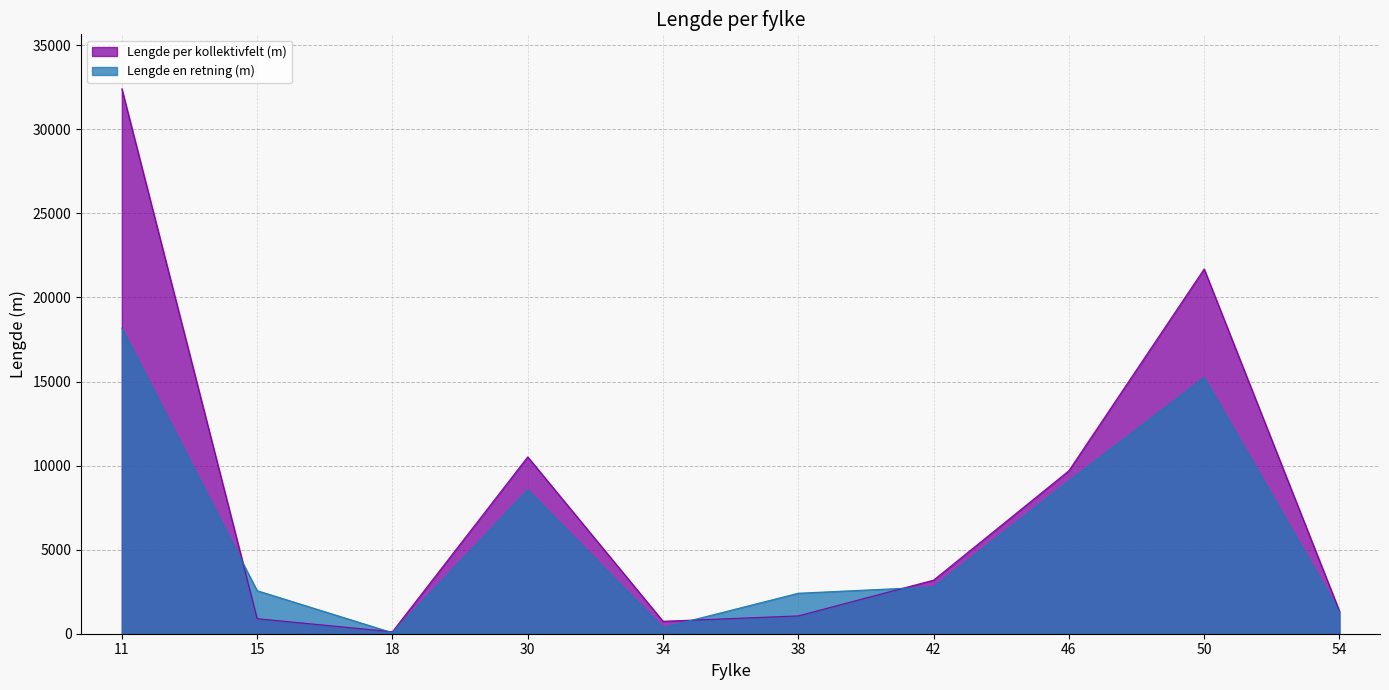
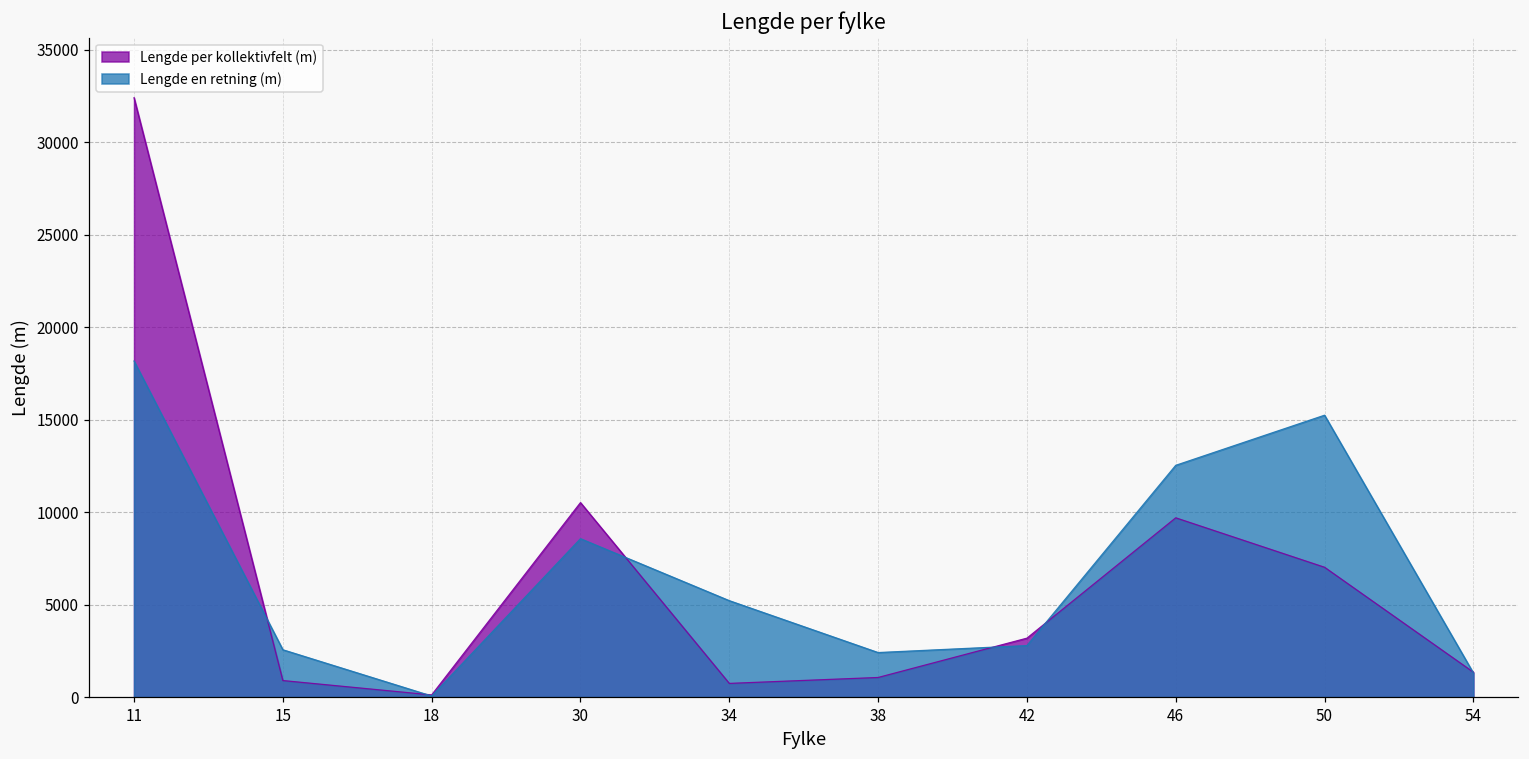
  {
    "Lengde per kollektivfelt (m)": {
      "11": 32400,
      "15": 900,
      "30": 10500,
      "34": 700,
      "38": 1100,
      "42": 3200,
      "46": 9700,
-     "50": 21700
+     "50": 7000
    },
    "Lengde en retning (m)": {
      "11": 18200,
      "15": 2600,
      "30": 8600,
-     "34": 400,
+     "34": 5200,
      "38": 2400,
      "42": 2800,
-     "46": 9100,
+     "46": 12500,
      "50": 15200
    }
  }
